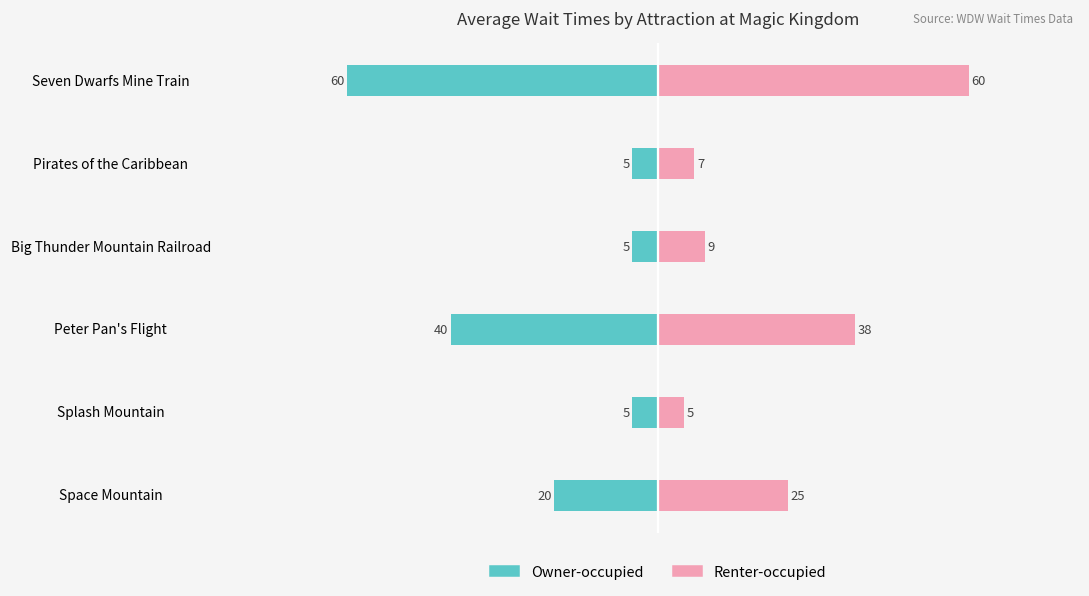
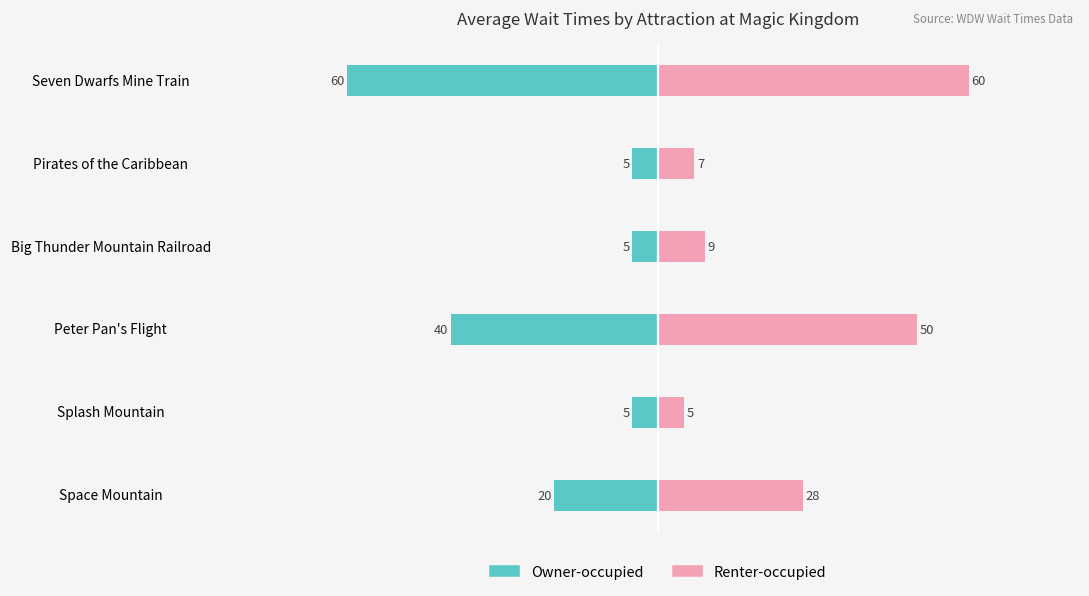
  {
    "Renter-occupied": {
      "Seven Dwarfs Mine Train": 60,
      "Pirates of the Caribbean": 7,
      "Big Thunder Mountain Railroad": 9,
-     "Peter Pan's Flight": 38,
+     "Peter Pan's Flight": 50,
      "Splash Mountain": 5,
-     "Space Mountain": 25
+     "Space Mountain": 28
    }
  }
